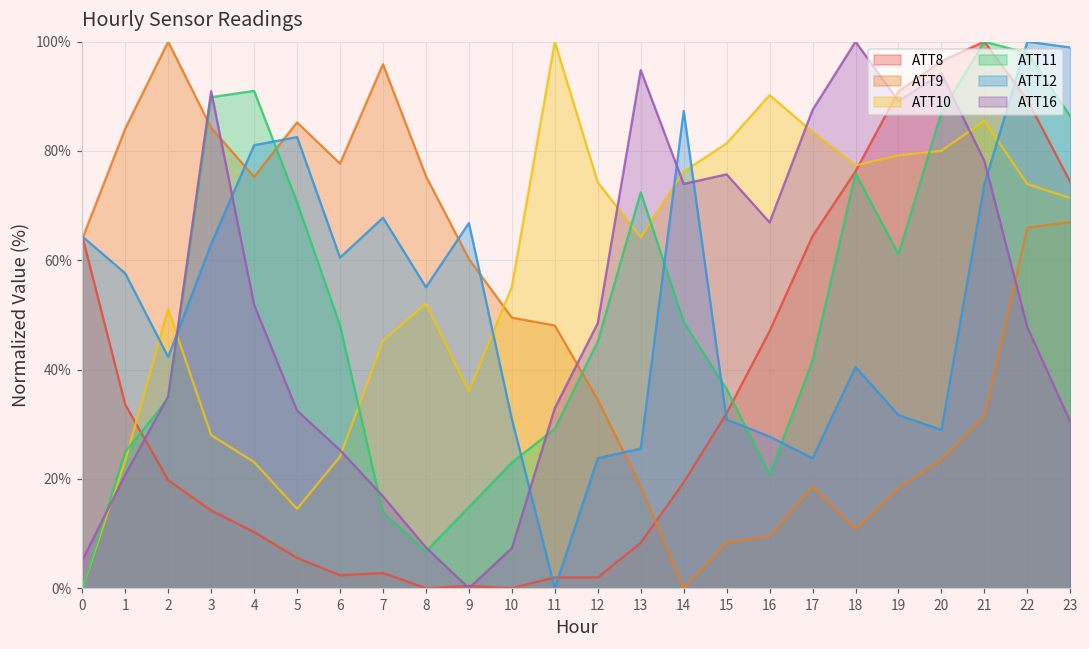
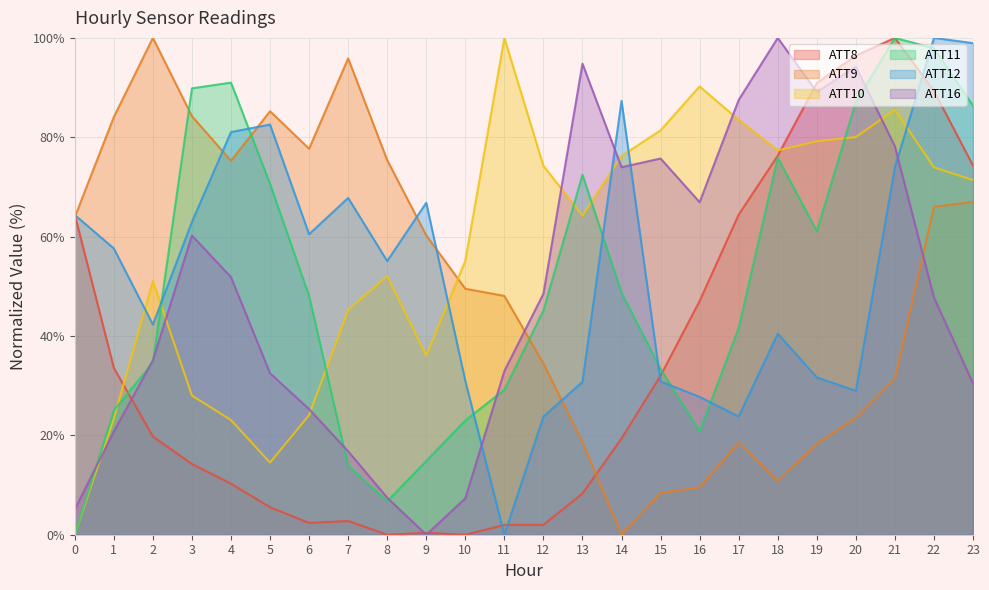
  {
    "ATT11": {
      "1": "25%",
      "3": "90%",
      "4": "91%",
      "5": "71%",
      "6": "48%",
      "7": "14%",
      "8": "7%",
      "9": "15%",
      "10": "23%",
      "11": "29%",
      "12": "45%",
      "13": "72%",
      "14": "49%",
-     "15": "36%",
+     "15": "33%",
      "16": "21%",
      "17": "42%",
      "19": "61%",
      "23": "86%"
    },
    "ATT12": {
      "1": "58%",
      "2": "42%",
      "3": "63%",
      "4": "81%",
      "5": "83%",
      "6": "60%",
      "7": "68%",
      "8": "55%",
      "9": "67%",
      "10": "31%",
      "11": "0%",
      "12": "24%",
-     "13": "26%",
+     "13": "31%",
      "14": "87%",
      "15": "31%",
      "16": "28%",
      "17": "24%",
      "18": "40%",
      "19": "32%",
      "20": "29%",
      "21": "74%",
      "22": "100%",
      "23": "99%"
    },
    "ATT16": {
      "0": "5%",
      "1": "21%",
-     "3": "91%",
+     "3": "60%",
      "4": "52%",
      "5": "32%",
      "6": "25%",
      "7": "17%",
      "8": "7%",
      "10": "7%",
      "11": "33%",
      "12": "49%",
      "13": "95%",
      "14": "74%",
      "15": "76%",
      "16": "67%",
      "17": "88%",
      "18": "100%",
      "21": "78%",
      "22": "48%",
      "23": "30%"
    }
  }
